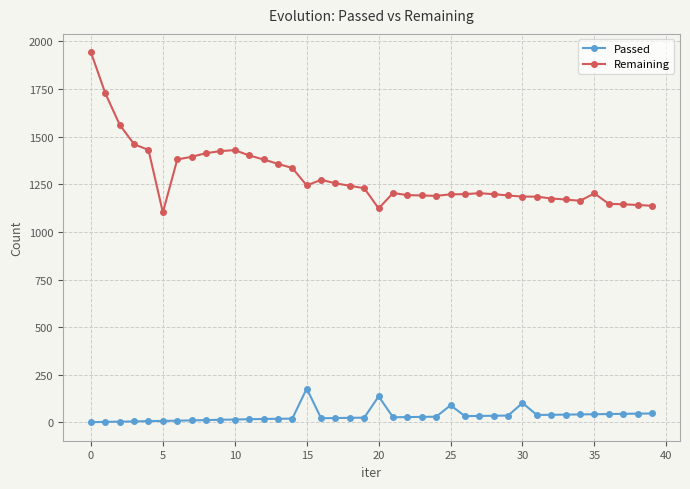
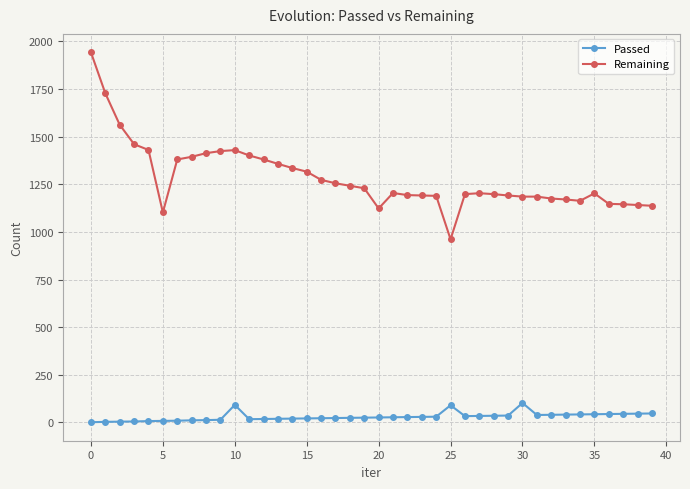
  {
    "Passed": {
      "0": 0,
      "5": 10,
-     "10": 20,
-     "15": 180,
-     "20": 140,
+     "10": 90,
+     "15": 20,
+     "20": 30,
      "25": 90,
      "30": 100,
      "35": 40
    },
    "Remaining": {
      "0": 1940,
      "5": 1100,
      "10": 1430,
-     "15": 1240,
+     "15": 1320,
      "20": 1120,
-     "25": 1200,
+     "25": 960,
      "30": 1190,
      "35": 1200
    }
  }
